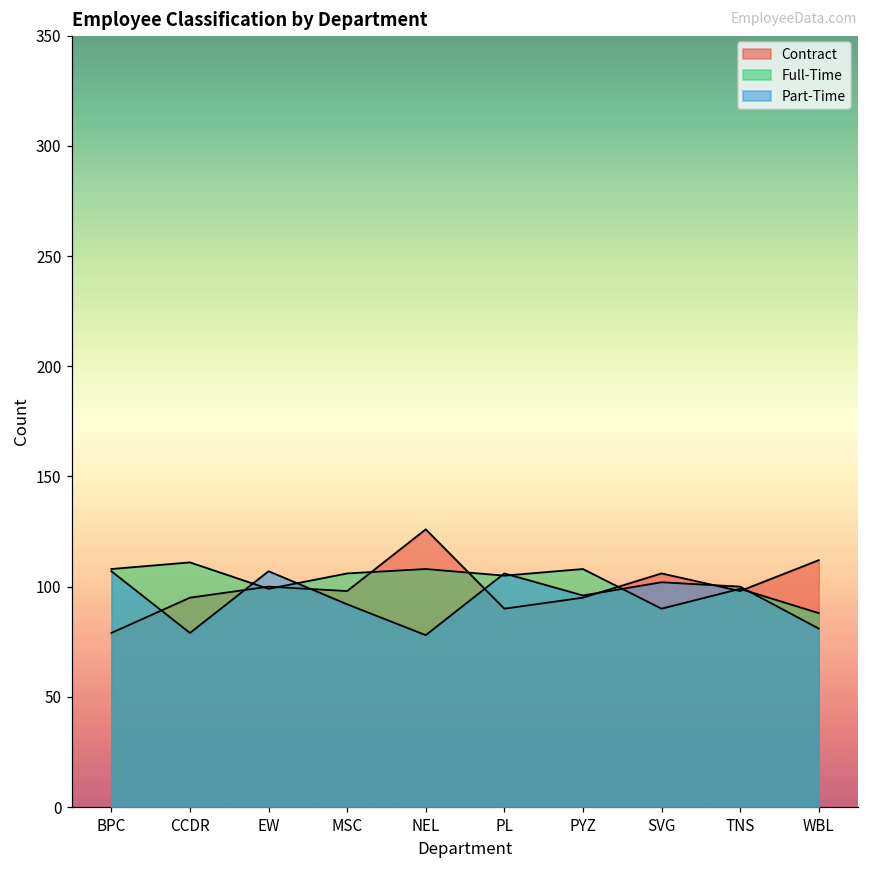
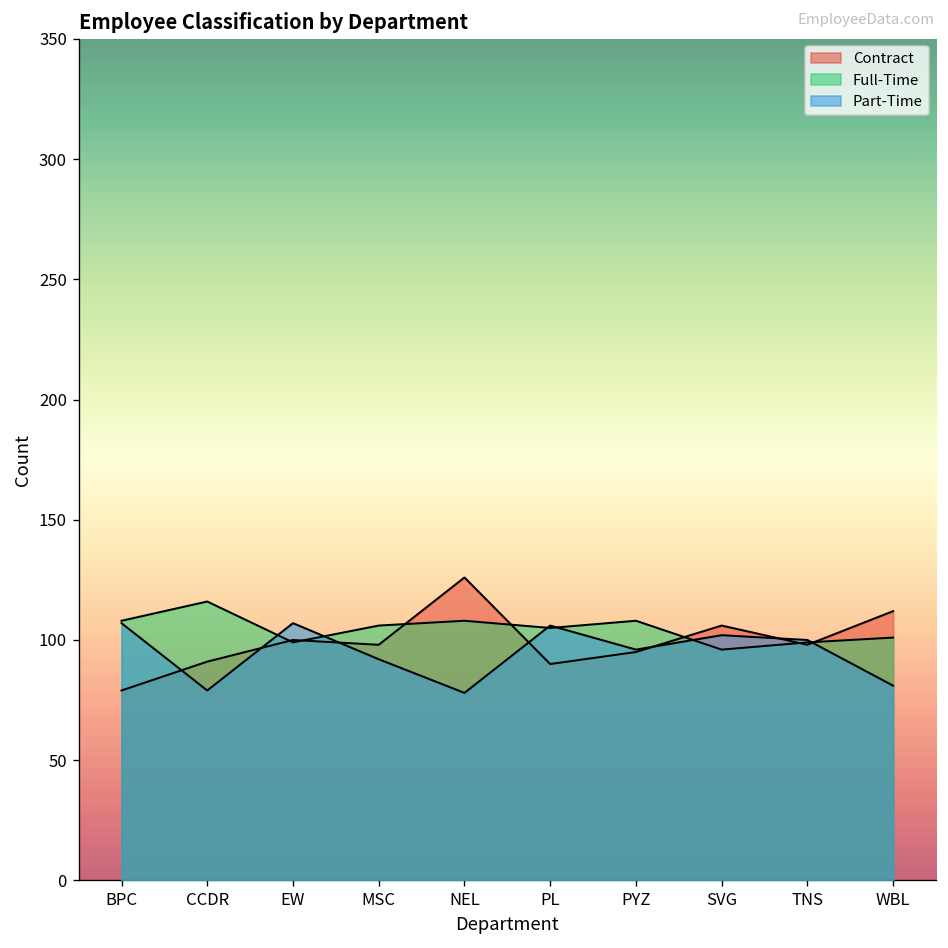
  {
    "Contract": {
      "BPC": 79,
-     "CCDR": 95,
+     "CCDR": 91,
      "MSC": 98,
      "NEL": 126,
      "PL": 90,
      "SVG": 106,
      "WBL": 112
    },
    "Full-Time": {
-     "CCDR": 111,
+     "CCDR": 116,
      "MSC": 106,
      "NEL": 108,
      "PYZ": 108,
-     "SVG": 90,
-     "WBL": 88
+     "SVG": 96,
+     "WBL": 101
    },
    "Part-Time": {
      "CCDR": 79,
      "EW": 107,
      "MSC": 92,
      "NEL": 78,
      "SVG": 102,
      "WBL": 81
    }
  }
